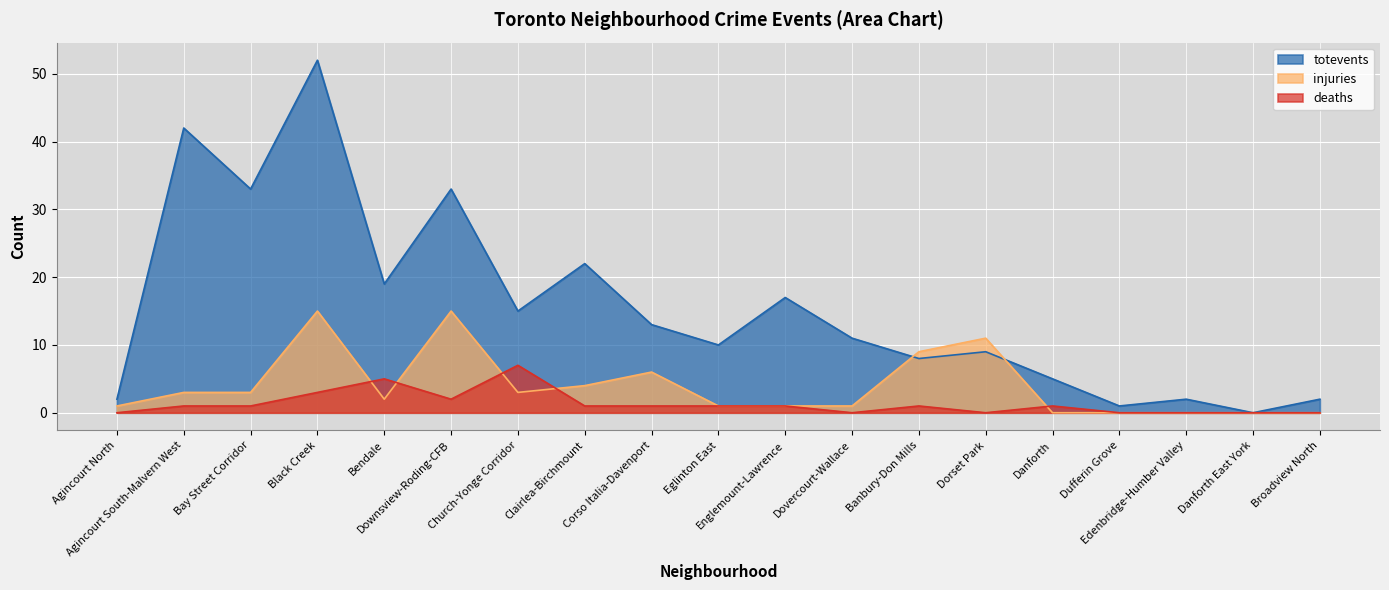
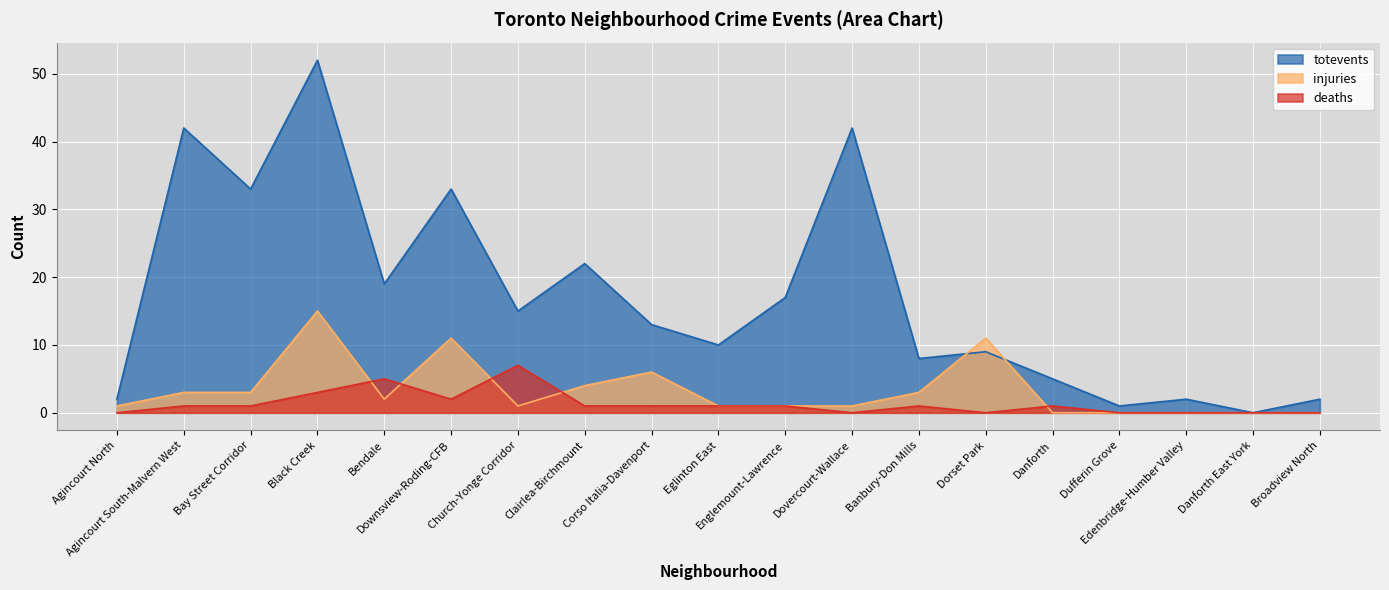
  {
    "totevents": {
      "Agincourt North": 2,
      "Agincourt South-Malvern West": 42,
      "Bay Street Corridor": 33,
      "Black Creek": 52,
      "Bendale": 19,
      "Downsview-Roding-CFB": 33,
      "Church-Yonge Corridor": 15,
      "Clairlea-Birchmount": 22,
      "Corso Italia-Davenport": 13,
      "Eglinton East": 10,
      "Englemount-Lawrence": 17,
-     "Dovercourt-Wallace": 11,
+     "Dovercourt-Wallace": 42,
      "Banbury-Don Mills": 8,
      "Dorset Park": 9,
      "Danforth": 5,
      "Dufferin Grove": 1,
      "Edenbridge-Humber Valley": 2,
      "Broadview North": 2
    },
    "injuries": {
      "Agincourt North": 1,
      "Agincourt South-Malvern West": 3,
      "Bay Street Corridor": 3,
      "Black Creek": 15,
      "Bendale": 2,
-     "Downsview-Roding-CFB": 15,
-     "Church-Yonge Corridor": 3,
+     "Downsview-Roding-CFB": 11,
+     "Church-Yonge Corridor": 1,
      "Clairlea-Birchmount": 4,
      "Corso Italia-Davenport": 6,
      "Dovercourt-Wallace": 1,
-     "Banbury-Don Mills": 9,
+     "Banbury-Don Mills": 3,
      "Dorset Park": 11,
      "Danforth": 0
    },
    "deaths": {
      "Agincourt North": 0,
      "Agincourt South-Malvern West": 1,
      "Bay Street Corridor": 1,
      "Black Creek": 3,
      "Bendale": 5,
      "Downsview-Roding-CFB": 2,
      "Church-Yonge Corridor": 7,
      "Clairlea-Birchmount": 1,
      "Corso Italia-Davenport": 1,
      "Dovercourt-Wallace": 0,
      "Banbury-Don Mills": 1,
      "Dorset Park": 0,
      "Danforth": 1
    }
  }
